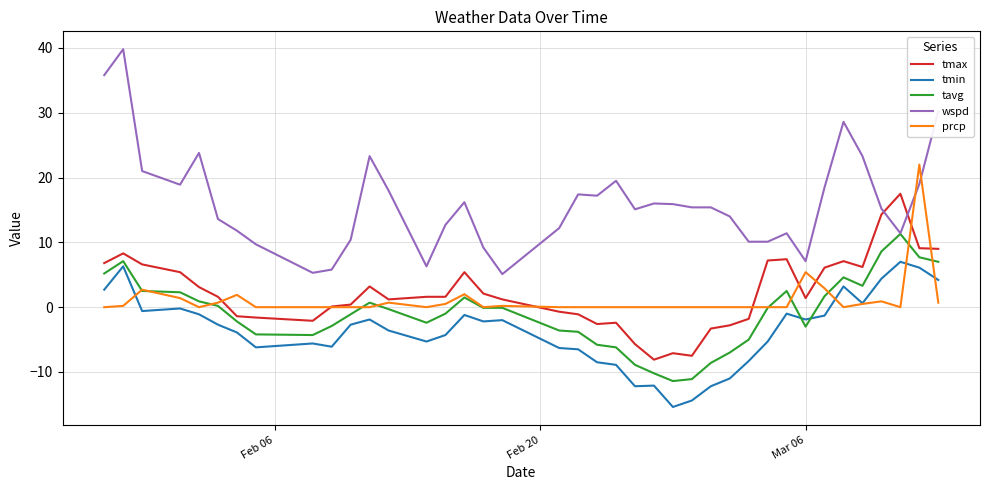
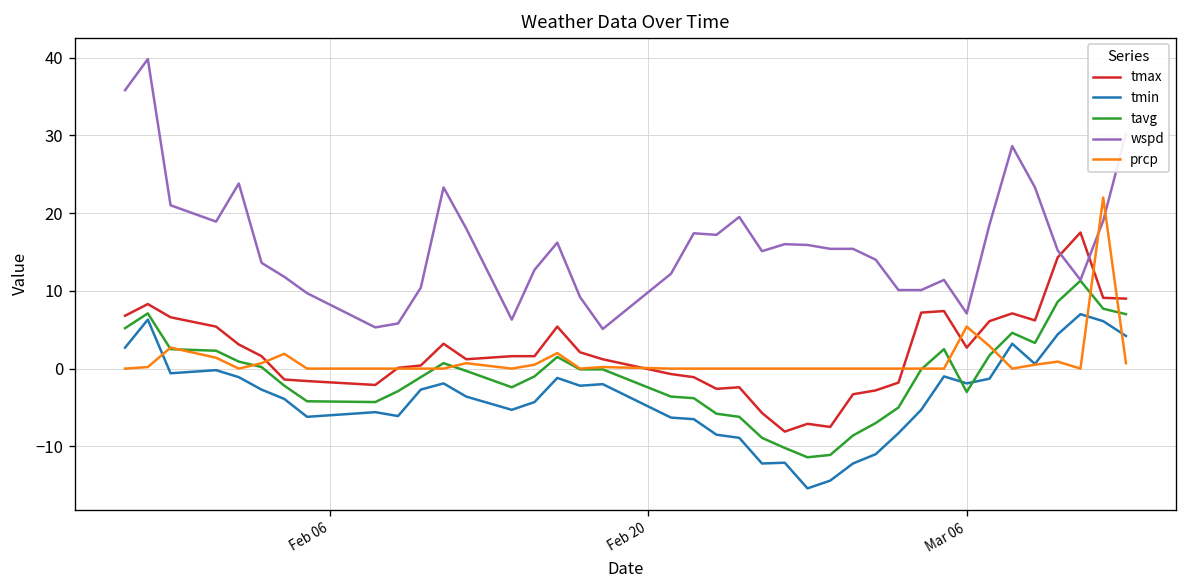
  {
    "tmax": {
-     "Mar 06": 1
+     "Mar 06": 3
    },
    "tmin": {
      "Mar 06": -2
    },
    "tavg": {
      "Mar 06": -3
    },
    "wspd": {
      "Mar 06": 7
    },
    "prcp": {
      "Mar 06": 5
    }
  }
